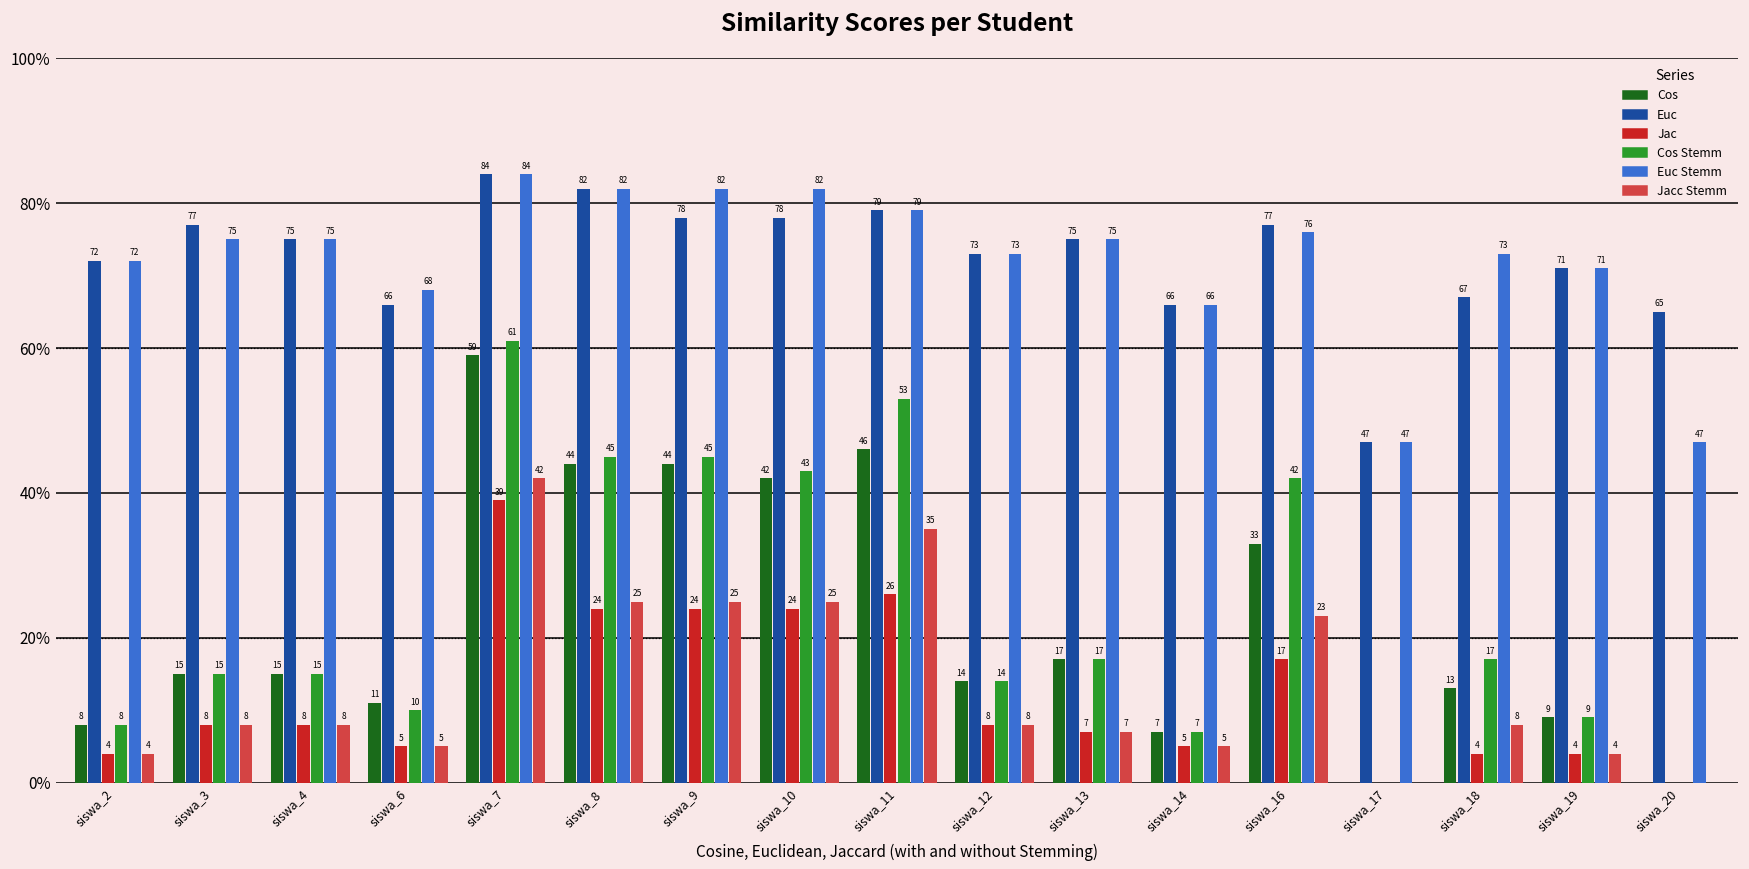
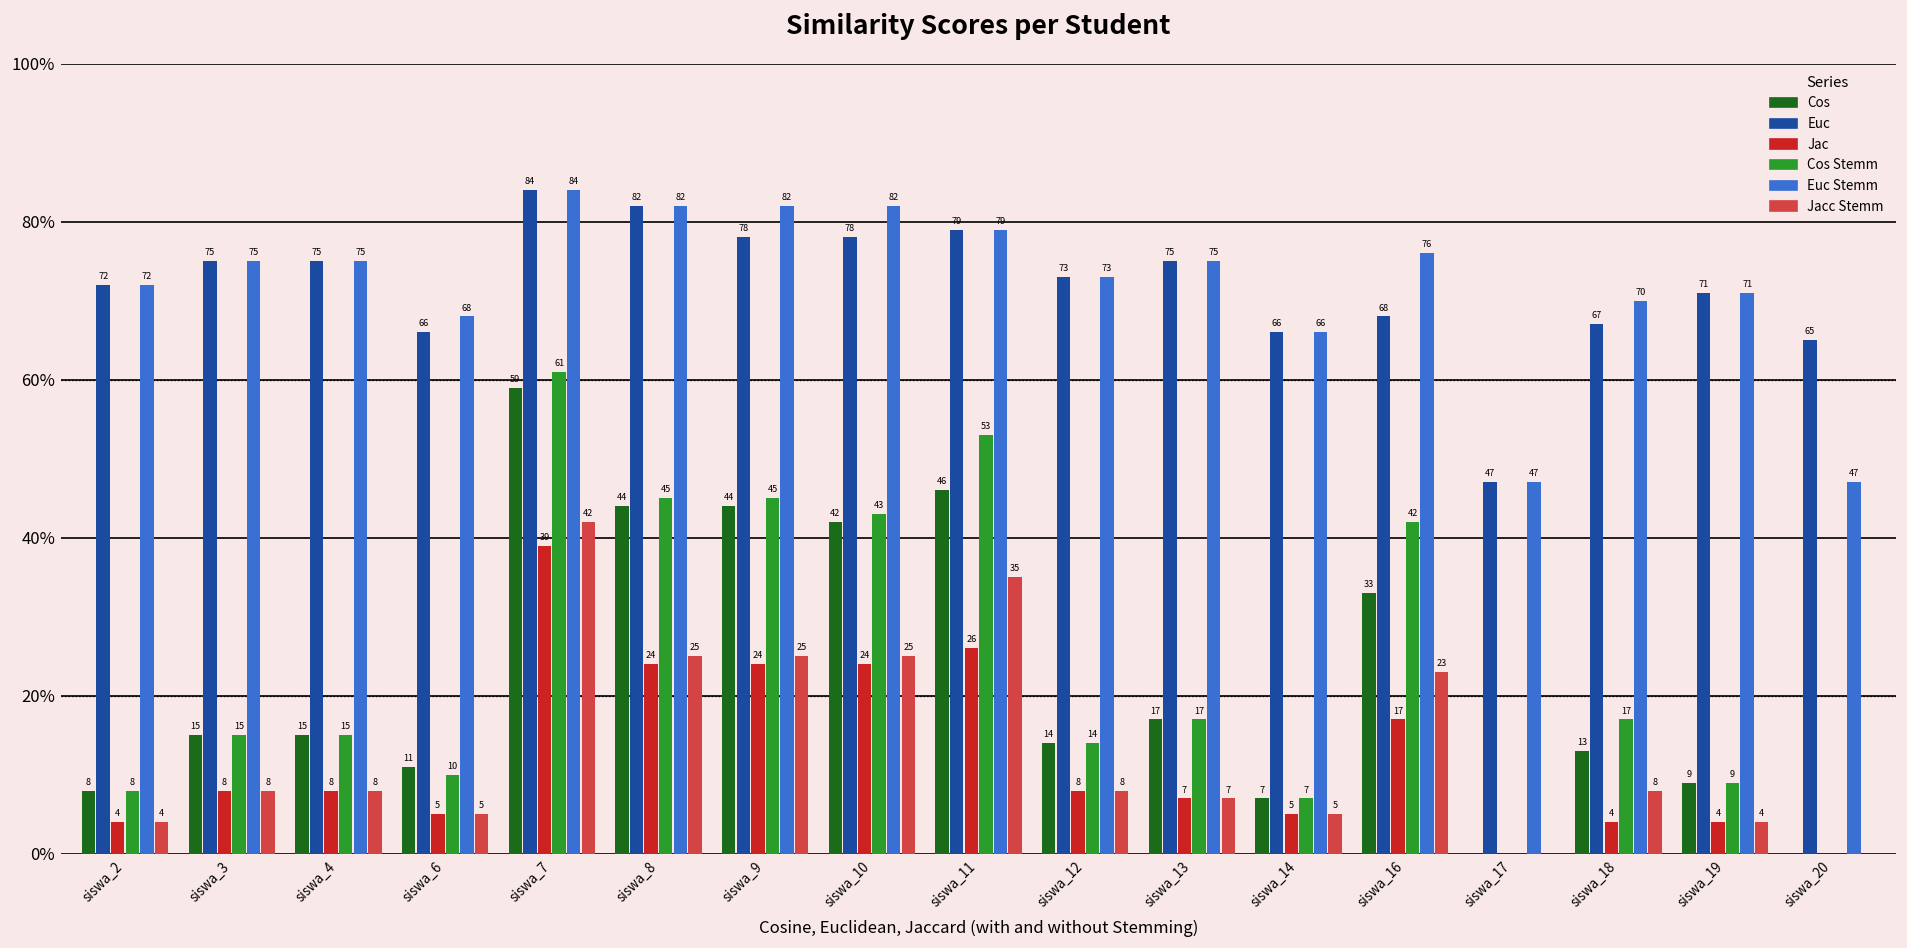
  {
    "Euc": {
      "siswa_2": 72,
-     "siswa_3": 77,
+     "siswa_3": 75,
      "siswa_4": 75,
      "siswa_6": 66,
      "siswa_7": 84,
      "siswa_8": 82,
      "siswa_9": 78,
      "siswa_10": 78,
      "siswa_11": 79,
      "siswa_12": 73,
      "siswa_13": 75,
      "siswa_14": 66,
-     "siswa_16": 77,
+     "siswa_16": 68,
      "siswa_17": 47,
      "siswa_18": 67,
      "siswa_19": 71,
      "siswa_20": 65
    },
    "Euc Stemm": {
      "siswa_2": 72,
      "siswa_3": 75,
      "siswa_4": 75,
      "siswa_6": 68,
      "siswa_7": 84,
      "siswa_8": 82,
      "siswa_9": 82,
      "siswa_10": 82,
      "siswa_11": 79,
      "siswa_12": 73,
      "siswa_13": 75,
      "siswa_14": 66,
      "siswa_16": 76,
      "siswa_17": 47,
-     "siswa_18": 73,
+     "siswa_18": 70,
      "siswa_19": 71,
      "siswa_20": 47
    }
  }
